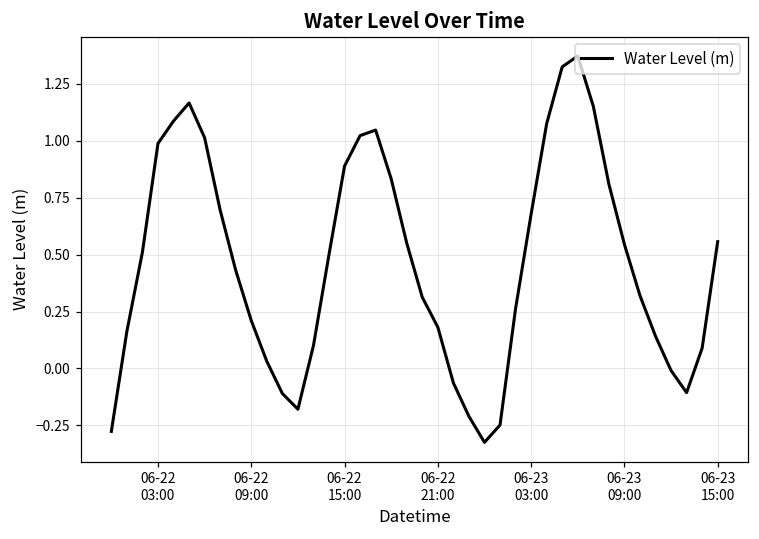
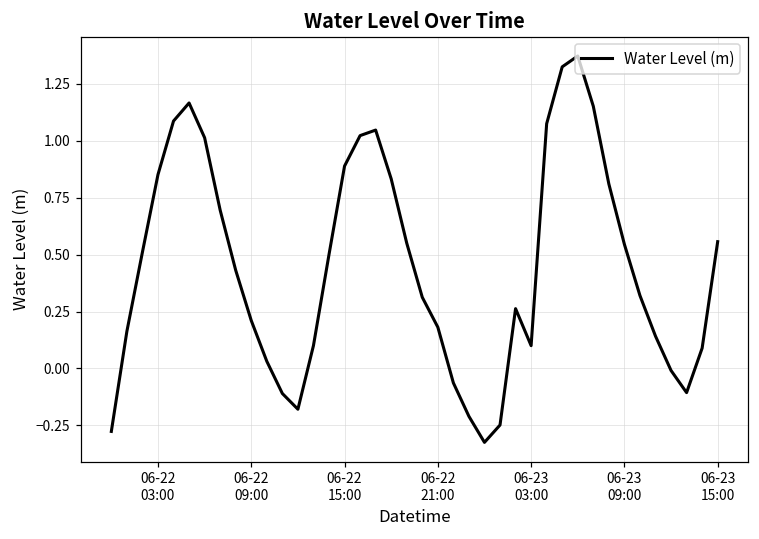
  {
-   "06-22 03:00": 0.99,
+   "06-22 03:00": 0.85,
    "06-22 09:00": 0.21,
    "06-22 15:00": 0.89,
    "06-22 21:00": 0.18,
-   "06-23 03:00": 0.68,
+   "06-23 03:00": 0.10,
    "06-23 09:00": 0.55,
    "06-23 15:00": 0.56
  }
